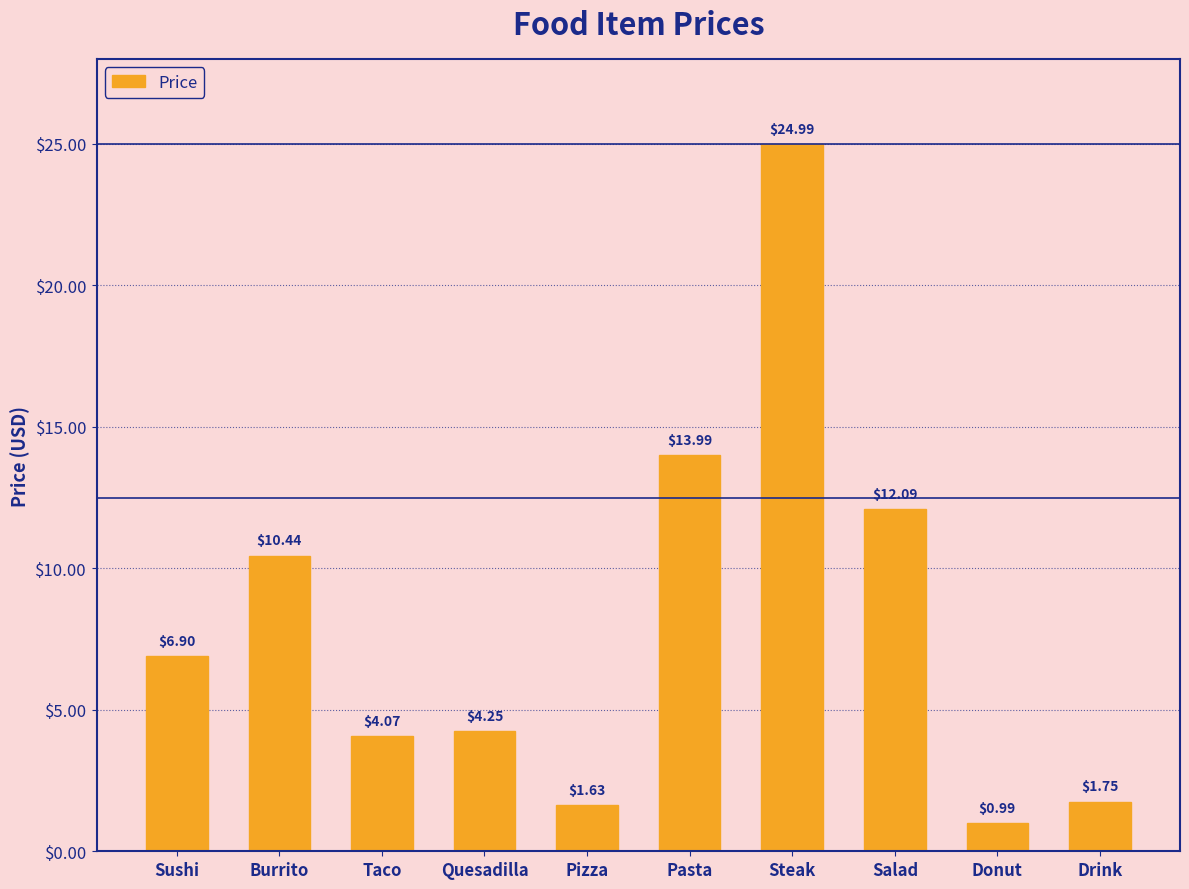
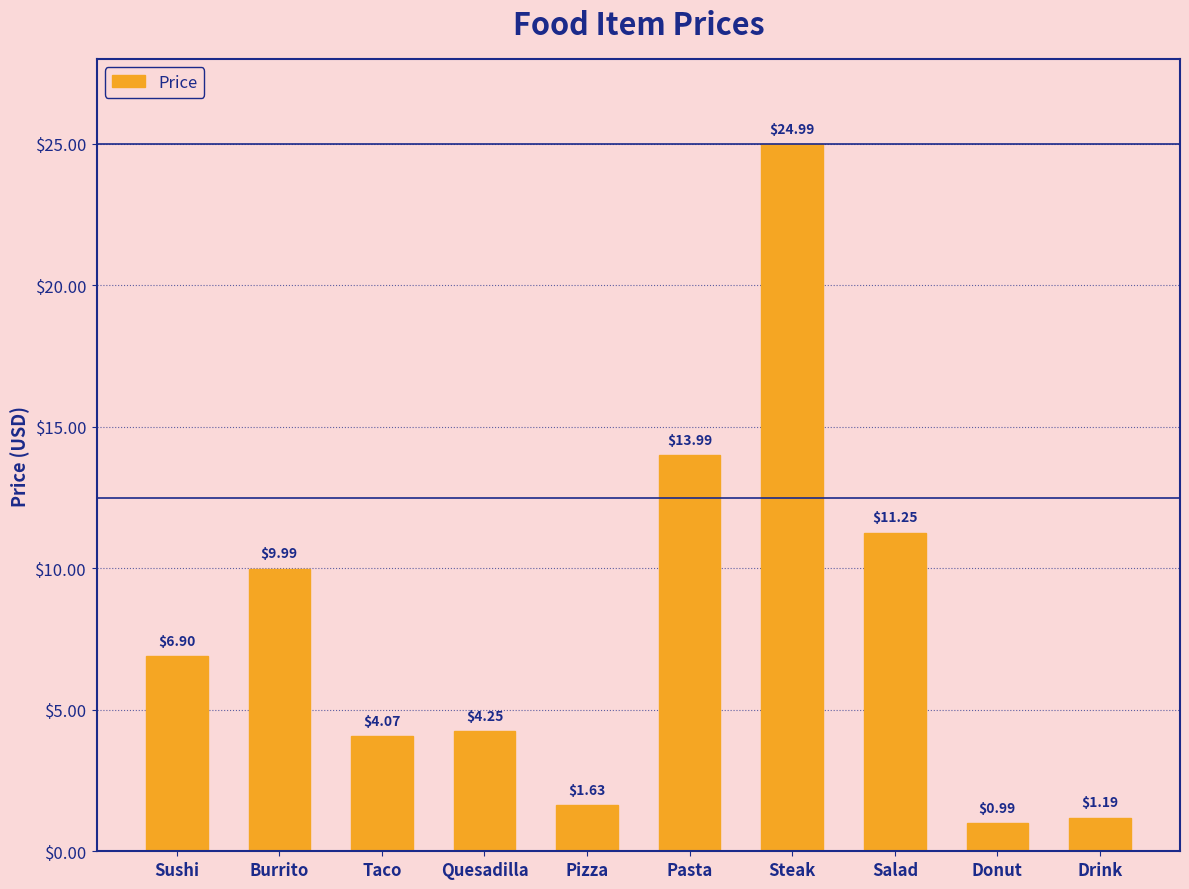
  {
    "Sushi": "$6.90",
-   "Burrito": "$10.44",
+   "Burrito": "$9.99",
    "Taco": "$4.07",
    "Quesadilla": "$4.25",
    "Pizza": "$1.63",
    "Pasta": "$13.99",
    "Steak": "$24.99",
-   "Salad": "$12.09",
+   "Salad": "$11.25",
    "Donut": "$0.99",
-   "Drink": "$1.75"
+   "Drink": "$1.19"
  }
